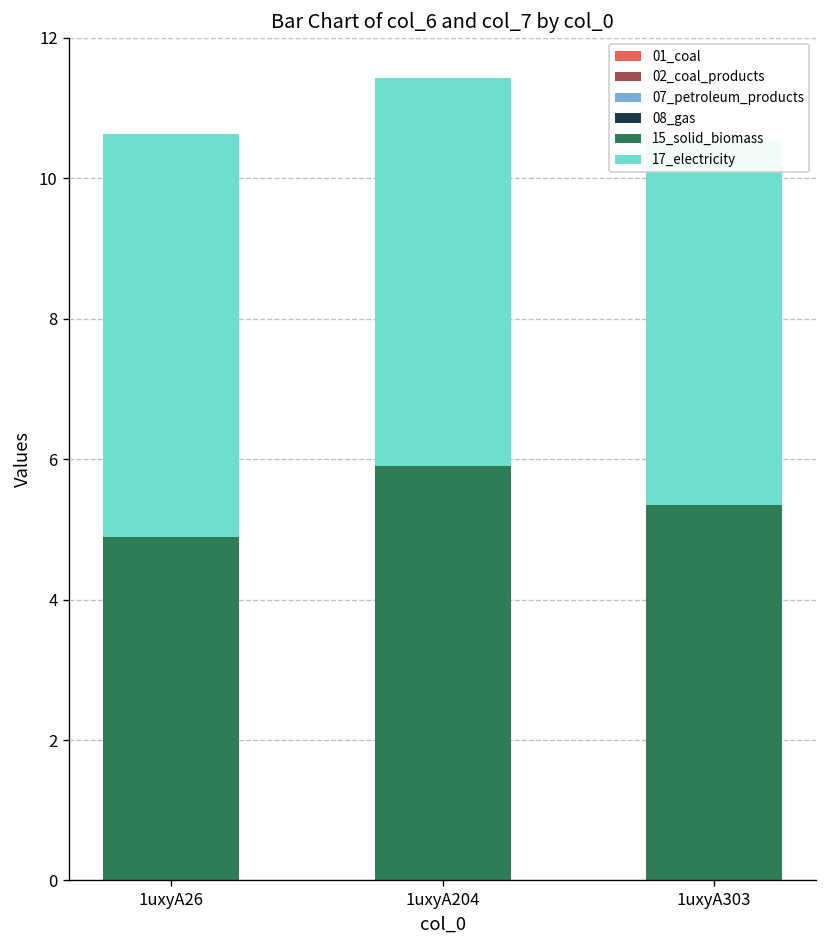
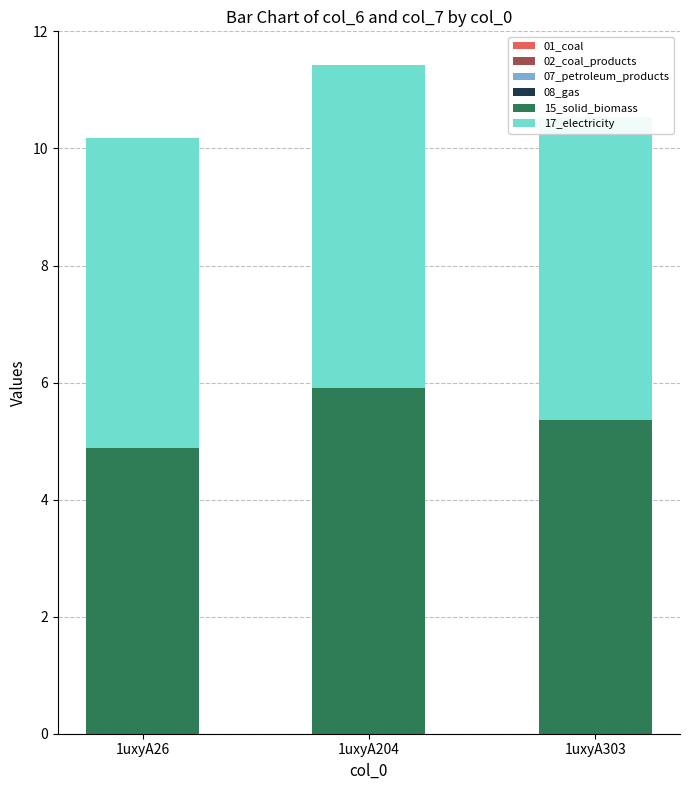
  {
    "08_gas": {
      "1uxyA26": 0.0,
      "1uxyA204": 0.0,
      "1uxyA303": 0.0
    },
    "15_solid_biomass": {
      "1uxyA26": 4.9,
      "1uxyA204": 5.9,
      "1uxyA303": 5.4
    },
    "17_electricity": {
-     "1uxyA26": 5.7,
+     "1uxyA26": 5.3,
      "1uxyA204": 5.5
    }
  }
